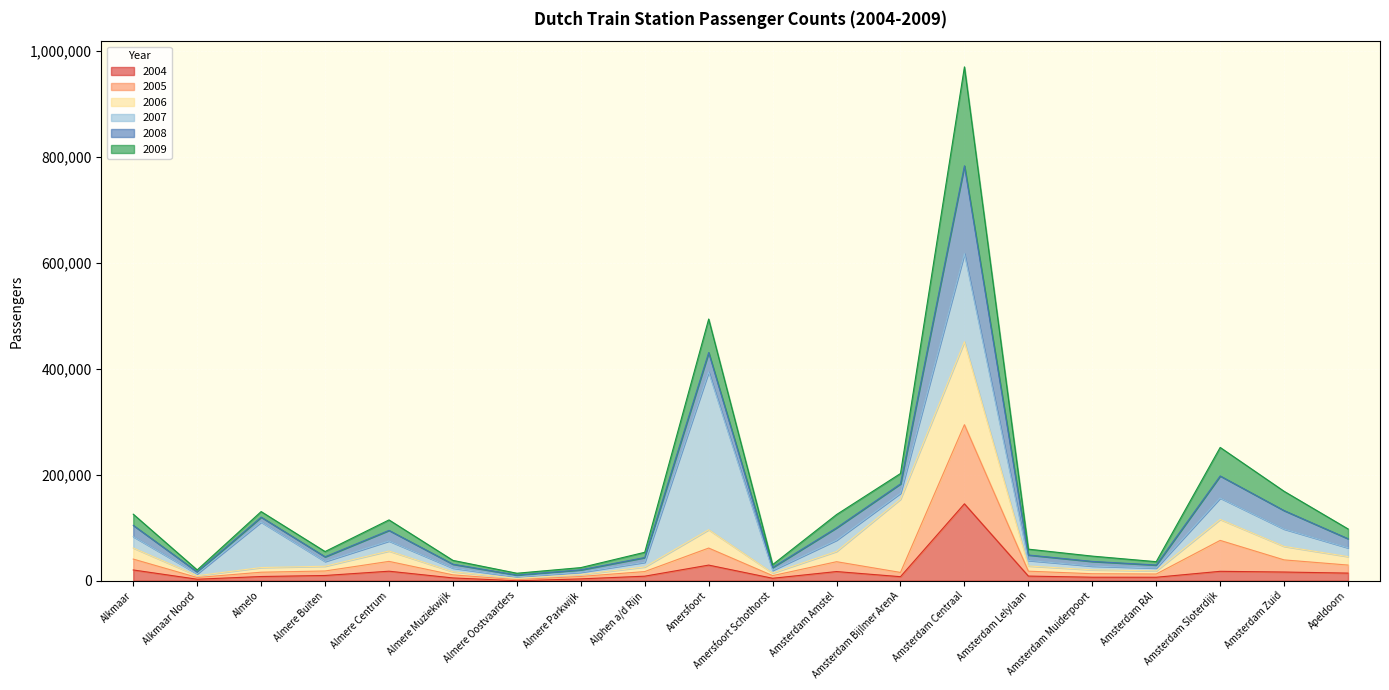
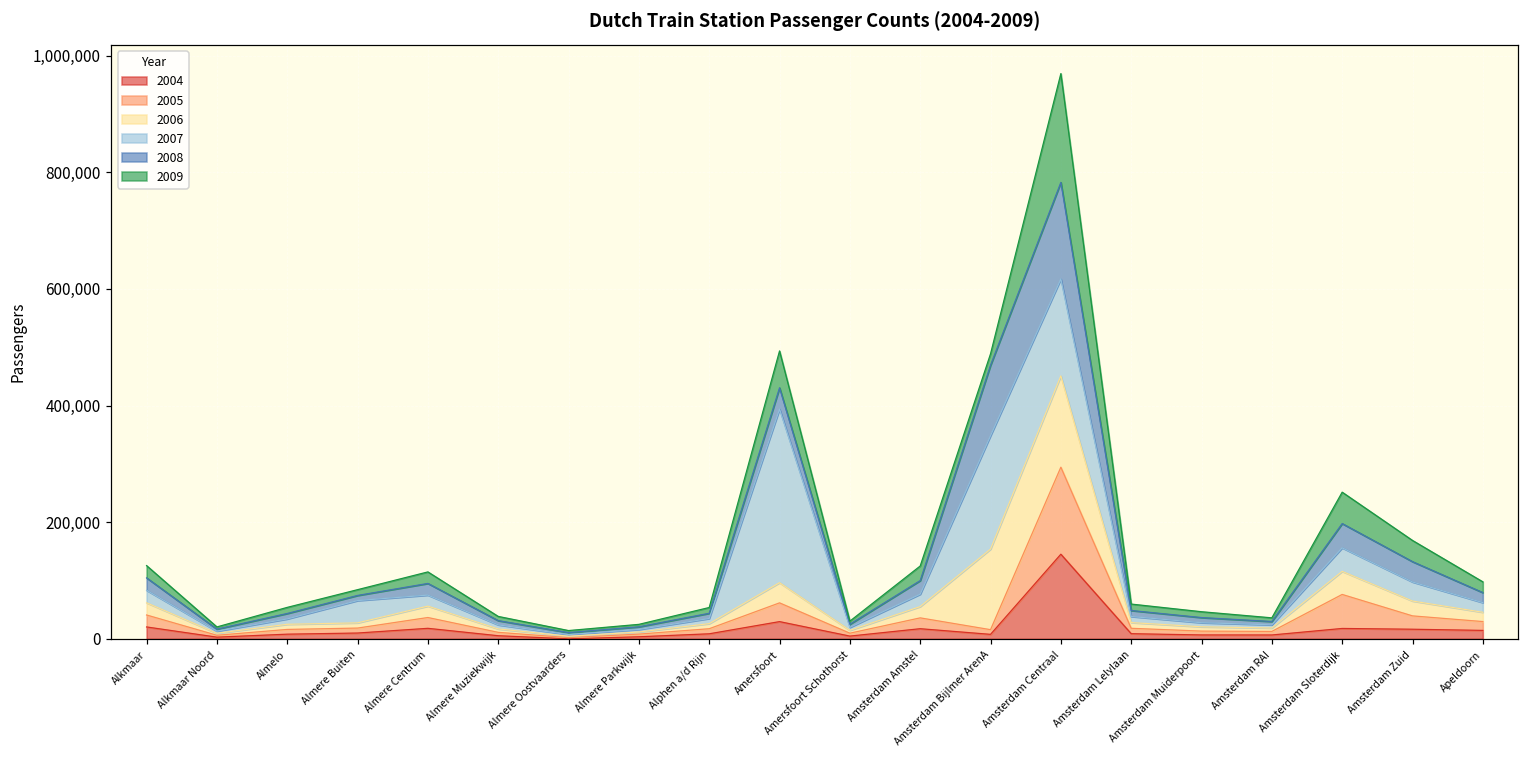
  {
    "2004": {
      "Alkmaar": "20,000",
      "Almelo": "10,000",
      "Almere Buiten": "10,000",
      "Almere Centrum": "20,000",
      "Almere Muziekwijk": "10,000",
      "Alphen a/d Rijn": "10,000",
      "Amersfoort": "30,000",
      "Amersfoort Schothorst": "0",
      "Amsterdam Amstel": "20,000",
      "Amsterdam Bijlmer ArenA": "10,000",
      "Amsterdam Centraal": "150,000",
      "Amsterdam Lelylaan": "10,000",
      "Amsterdam Muiderpoort": "10,000",
      "Amsterdam RAI": "10,000",
      "Amsterdam Sloterdijk": "20,000",
      "Amsterdam Zuid": "20,000",
      "Apeldoorn": "10,000"
    },
    "2005": {
      "Alkmaar": "20,000",
      "Almelo": "10,000",
      "Almere Buiten": "10,000",
      "Almere Centrum": "20,000",
      "Almere Muziekwijk": "10,000",
      "Alphen a/d Rijn": "10,000",
      "Amersfoort": "30,000",
      "Amersfoort Schothorst": "0",
      "Amsterdam Amstel": "20,000",
      "Amsterdam Bijlmer ArenA": "10,000",
      "Amsterdam Centraal": "150,000",
      "Amsterdam Lelylaan": "10,000",
      "Amsterdam Muiderpoort": "10,000",
      "Amsterdam RAI": "10,000",
      "Amsterdam Sloterdijk": "60,000",
      "Amsterdam Zuid": "20,000",
      "Apeldoorn": "20,000"
    },
    "2006": {
      "Alkmaar": "20,000",
      "Almelo": "10,000",
      "Almere Buiten": "10,000",
      "Almere Centrum": "20,000",
      "Almere Muziekwijk": "10,000",
      "Alphen a/d Rijn": "10,000",
      "Amersfoort": "30,000",
      "Amersfoort Schothorst": "0",
      "Amsterdam Amstel": "20,000",
      "Amsterdam Bijlmer ArenA": "140,000",
      "Amsterdam Centraal": "160,000",
      "Amsterdam Lelylaan": "10,000",
      "Amsterdam Muiderpoort": "10,000",
      "Amsterdam RAI": "10,000",
      "Amsterdam Sloterdijk": "40,000",
      "Amsterdam Zuid": "30,000",
      "Apeldoorn": "20,000"
    },
    "2007": {
      "Alkmaar": "20,000",
-     "Almelo": "90,000",
-     "Almere Buiten": "10,000",
+     "Almelo": "10,000",
+     "Almere Buiten": "40,000",
      "Almere Centrum": "20,000",
      "Almere Muziekwijk": "10,000",
      "Alphen a/d Rijn": "10,000",
      "Amersfoort": "300,000",
      "Amersfoort Schothorst": "10,000",
      "Amsterdam Amstel": "20,000",
-     "Amsterdam Bijlmer ArenA": "10,000",
+     "Amsterdam Bijlmer ArenA": "190,000",
      "Amsterdam Centraal": "170,000",
      "Amsterdam Lelylaan": "10,000",
      "Amsterdam Muiderpoort": "10,000",
      "Amsterdam RAI": "10,000",
      "Amsterdam Sloterdijk": "40,000",
      "Amsterdam Zuid": "30,000",
      "Apeldoorn": "20,000"
    },
    "2008": {
      "Alkmaar": "20,000",
      "Almelo": "10,000",
      "Almere Buiten": "10,000",
      "Almere Centrum": "20,000",
      "Almere Muziekwijk": "10,000",
      "Alphen a/d Rijn": "10,000",
      "Amersfoort": "40,000",
      "Amersfoort Schothorst": "10,000",
      "Amsterdam Amstel": "20,000",
-     "Amsterdam Bijlmer ArenA": "20,000",
+     "Amsterdam Bijlmer ArenA": "120,000",
      "Amsterdam Centraal": "170,000",
      "Amsterdam Lelylaan": "10,000",
      "Amsterdam Muiderpoort": "10,000",
      "Amsterdam RAI": "10,000",
      "Amsterdam Sloterdijk": "40,000",
      "Amsterdam Zuid": "30,000",
      "Apeldoorn": "20,000"
    },
    "2009": {
      "Alkmaar": "20,000",
      "Almelo": "10,000",
      "Almere Buiten": "10,000",
      "Almere Centrum": "20,000",
      "Almere Muziekwijk": "10,000",
      "Alphen a/d Rijn": "10,000",
      "Amersfoort": "60,000",
      "Amersfoort Schothorst": "10,000",
      "Amsterdam Amstel": "30,000",
      "Amsterdam Bijlmer ArenA": "20,000",
      "Amsterdam Centraal": "190,000",
      "Amsterdam Lelylaan": "10,000",
      "Amsterdam Muiderpoort": "10,000",
      "Amsterdam RAI": "10,000",
      "Amsterdam Sloterdijk": "50,000",
      "Amsterdam Zuid": "40,000",
      "Apeldoorn": "20,000"
    }
  }
